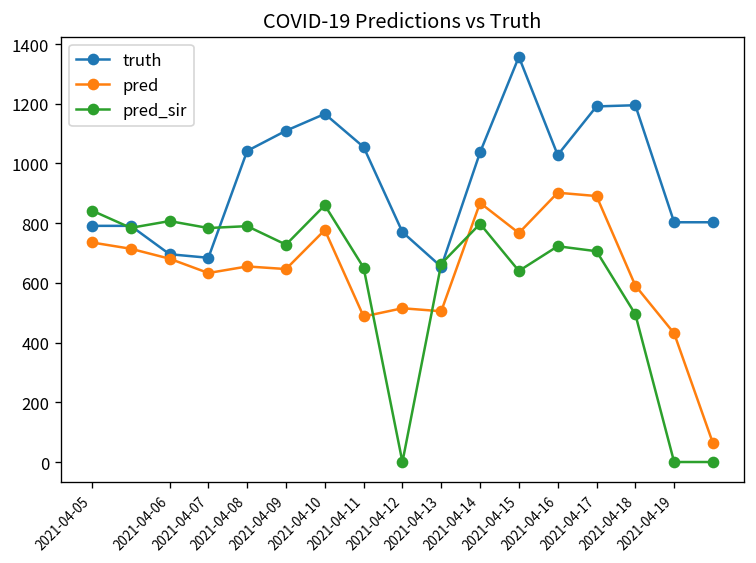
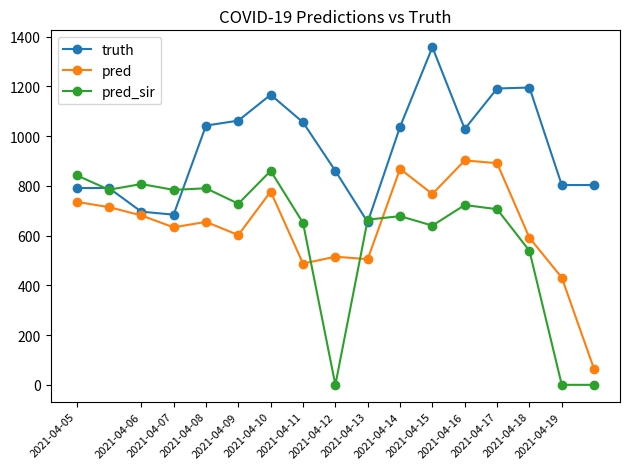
  {
    "truth": {
      "2021-04-06": 700,
      "2021-04-07": 680,
      "2021-04-08": 1040,
-     "2021-04-09": 1110,
+     "2021-04-09": 1060,
      "2021-04-10": 1170,
      "2021-04-11": 1060,
-     "2021-04-12": 770,
+     "2021-04-12": 860,
      "2021-04-14": 1040,
      "2021-04-15": 1360,
      "2021-04-16": 1030,
      "2021-04-17": 1190,
      "2021-04-18": 1200
    },
    "pred": {
      "2021-04-06": 680,
      "2021-04-07": 630,
      "2021-04-08": 660,
-     "2021-04-09": 650,
+     "2021-04-09": 600,
      "2021-04-10": 780,
      "2021-04-11": 490,
      "2021-04-12": 520,
      "2021-04-13": 510,
      "2021-04-14": 870,
      "2021-04-15": 770,
      "2021-04-16": 900,
      "2021-04-17": 890,
      "2021-04-18": 590
    },
    "pred_sir": {
      "2021-04-06": 810,
      "2021-04-07": 780,
      "2021-04-08": 790,
      "2021-04-09": 730,
      "2021-04-10": 860,
      "2021-04-11": 650,
      "2021-04-12": 0,
-     "2021-04-14": 800,
+     "2021-04-14": 680,
      "2021-04-15": 640,
      "2021-04-16": 720,
      "2021-04-17": 710,
-     "2021-04-18": 500
+     "2021-04-18": 540
    }
  }
